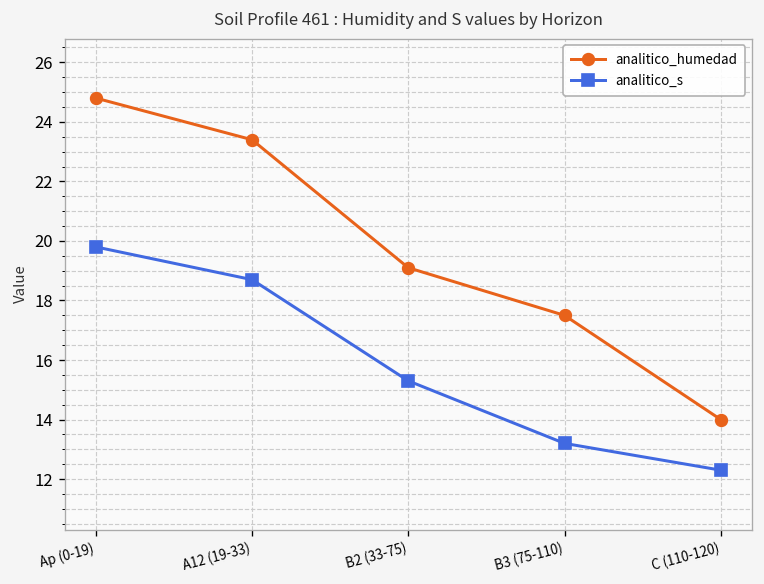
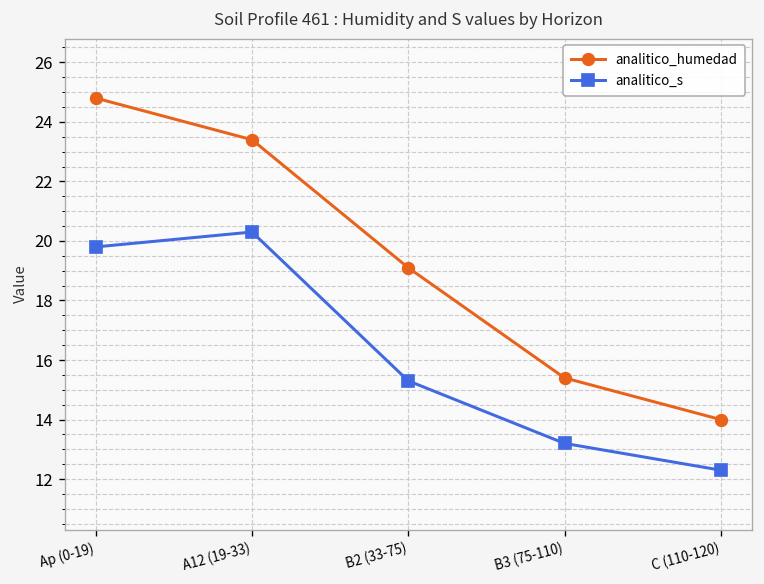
  {
    "analitico_humedad": {
      "Ap (0-19)": 24.8,
      "A12 (19-33)": 23.4,
      "B2 (33-75)": 19.1,
-     "B3 (75-110)": 17.5,
+     "B3 (75-110)": 15.4,
      "C (110-120)": 14.0
    },
    "analitico_s": {
      "Ap (0-19)": 19.8,
-     "A12 (19-33)": 18.7,
+     "A12 (19-33)": 20.3,
      "B2 (33-75)": 15.3,
      "B3 (75-110)": 13.2,
      "C (110-120)": 12.3
    }
  }
